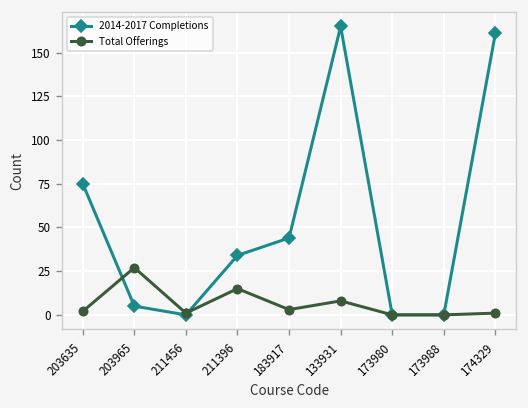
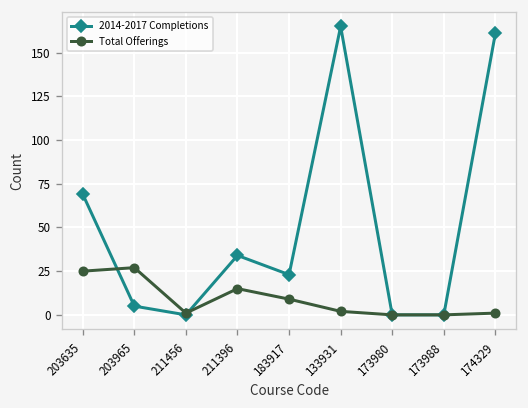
  {
    "2014-2017 Completions": {
-     "203635": 75,
+     "203635": 69,
      "203965": 5,
      "211396": 34,
-     "183917": 44,
+     "183917": 23,
      "133931": 165,
      "174329": 161
    },
    "Total Offerings": {
-     "203635": 2,
+     "203635": 25,
      "203965": 27,
      "211396": 15,
-     "183917": 3,
-     "133931": 8,
+     "183917": 9,
+     "133931": 2,
      "174329": 1
    }
  }
